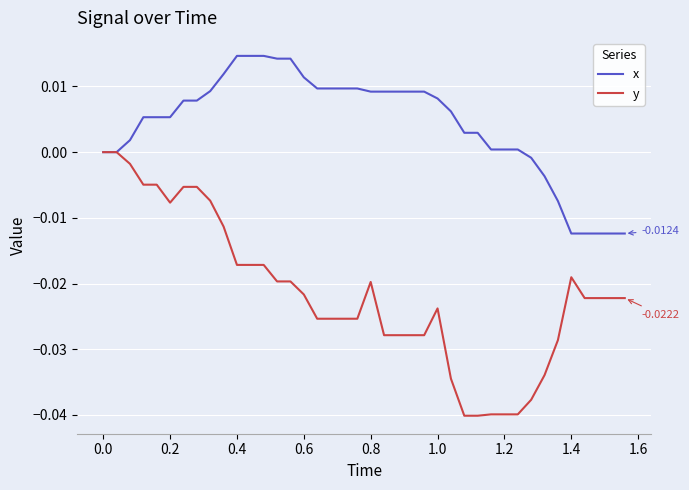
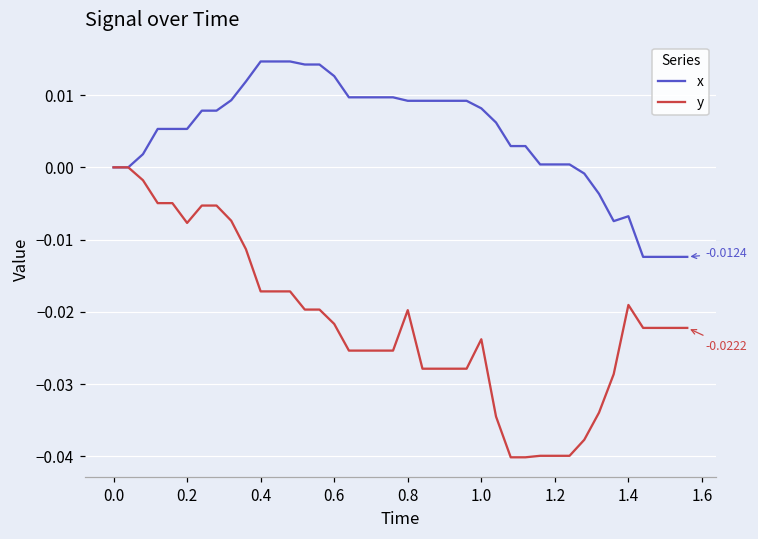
  {
    "x": {
      "0.2": 0.005,
      "0.4": 0.015,
-     "0.6": 0.011,
+     "0.6": 0.013,
      "0.8": 0.009,
      "1.0": 0.008,
      "1.2": 0.000,
-     "1.4": -0.012
+     "1.4": -0.007
    },
    "y": {
      "0.2": -0.008,
      "0.4": -0.017,
      "0.6": -0.022,
      "0.8": -0.020,
      "1.0": -0.024,
      "1.2": -0.040,
      "1.4": -0.019
    }
  }
